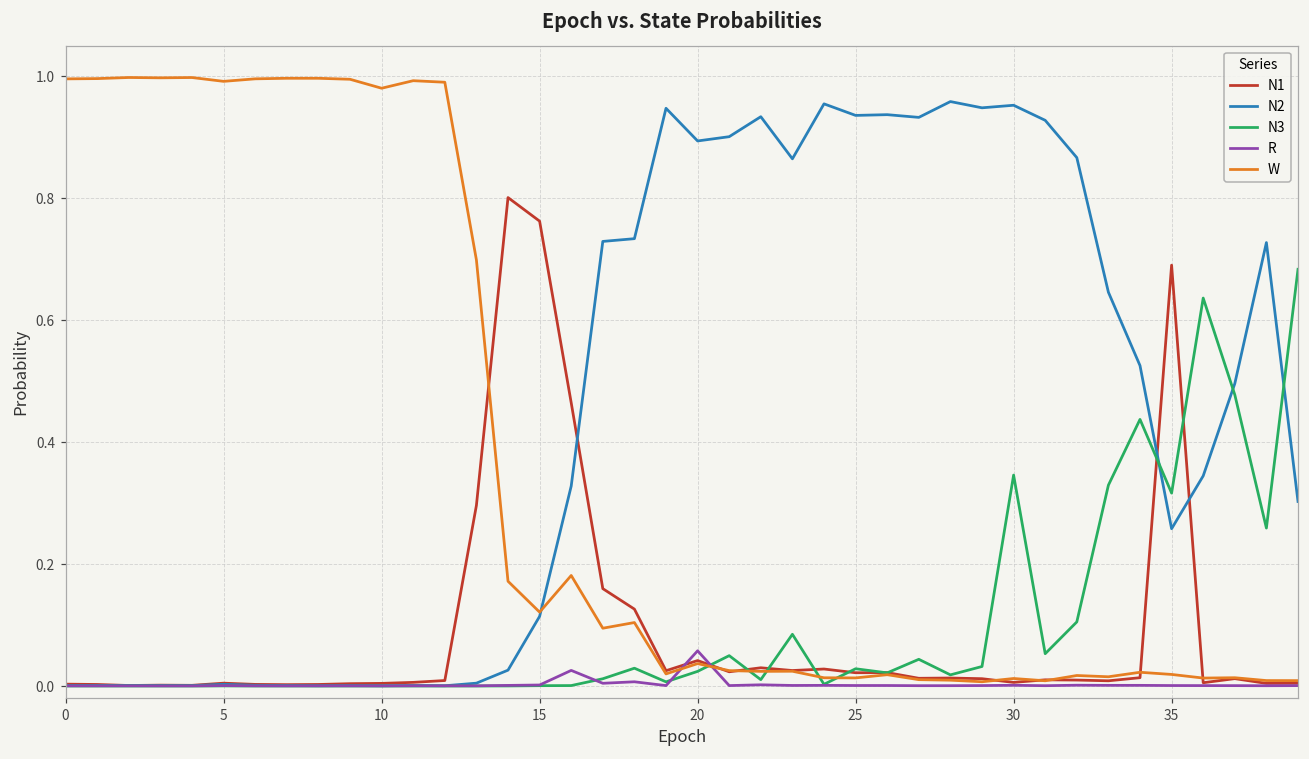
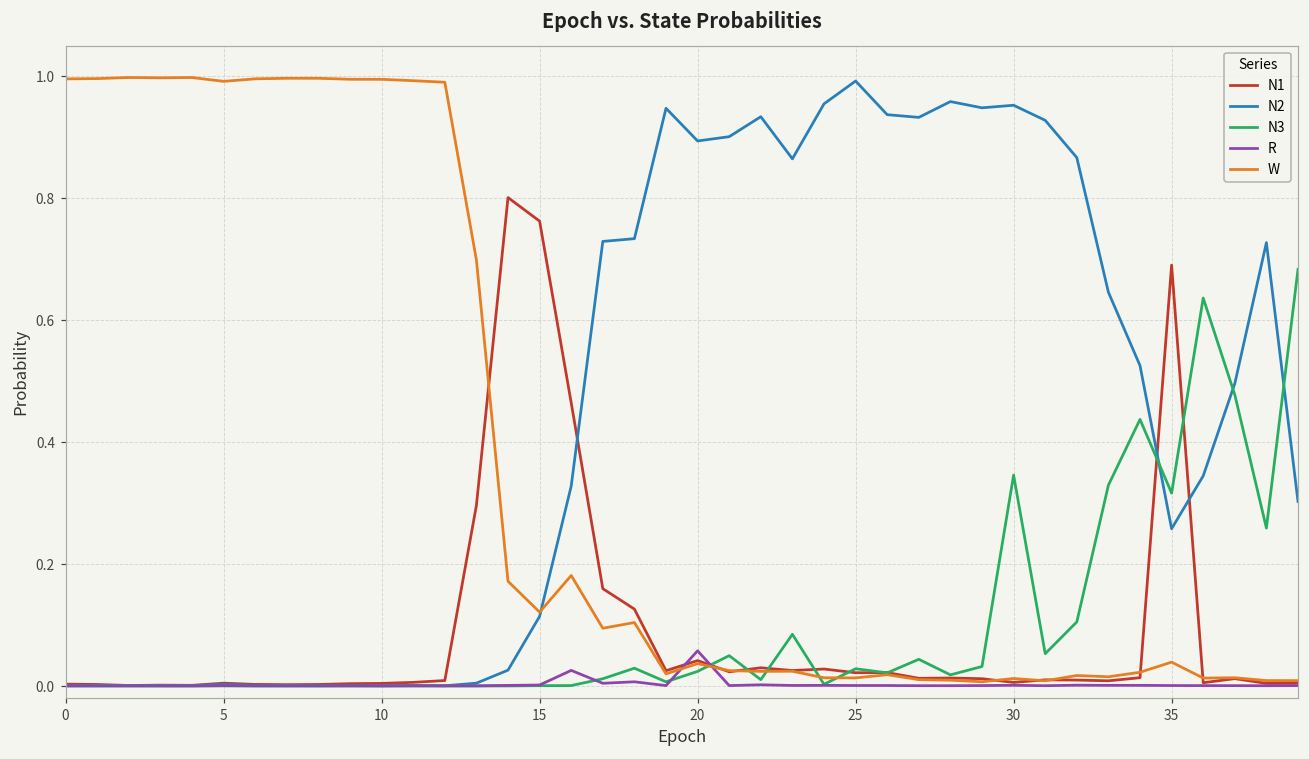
  {
    "N1": {
      "15": 0.76,
      "20": 0.04,
      "25": 0.02,
      "30": 0.01,
      "35": 0.69
    },
    "N2": {
      "15": 0.11,
      "20": 0.89,
-     "25": 0.94,
+     "25": 0.99,
      "30": 0.95,
      "35": 0.26
    },
    "N3": {
      "20": 0.02,
      "25": 0.03,
      "30": 0.35,
      "35": 0.32
    },
    "R": {
      "20": 0.06,
      "25": 0.00,
      "30": 0.00,
      "35": 0.00
    },
    "W": {
      "0": 1.00,
      "5": 0.99,
-     "10": 0.98,
+     "10": 1.00,
      "15": 0.12,
      "20": 0.04,
      "25": 0.01,
      "30": 0.01,
-     "35": 0.02
+     "35": 0.04
    }
  }
